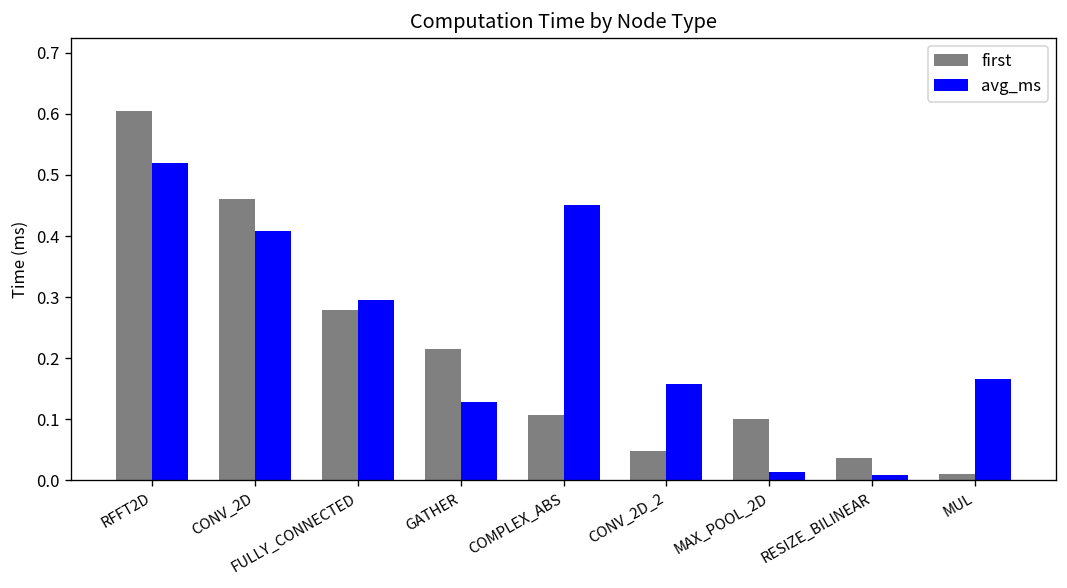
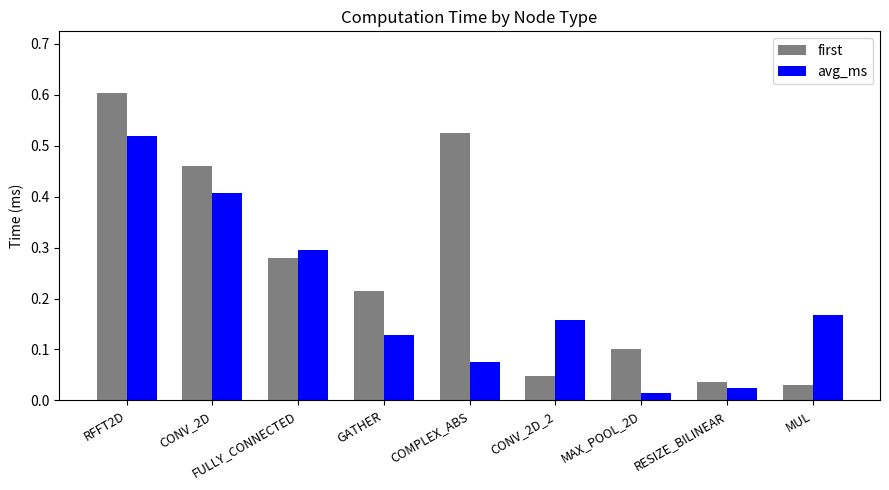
  {
    "first": {
      "RFFT2D": 0.60,
      "CONV_2D": 0.46,
      "FULLY_CONNECTED": 0.28,
      "GATHER": 0.22,
-     "COMPLEX_ABS": 0.11,
+     "COMPLEX_ABS": 0.53,
      "CONV_2D_2": 0.05,
      "MAX_POOL_2D": 0.10,
      "RESIZE_BILINEAR": 0.04,
-     "MUL": 0.01
+     "MUL": 0.03
    },
    "avg_ms": {
      "RFFT2D": 0.52,
      "CONV_2D": 0.41,
      "FULLY_CONNECTED": 0.30,
      "GATHER": 0.13,
-     "COMPLEX_ABS": 0.45,
+     "COMPLEX_ABS": 0.08,
      "CONV_2D_2": 0.16,
      "MAX_POOL_2D": 0.01,
-     "RESIZE_BILINEAR": 0.01,
+     "RESIZE_BILINEAR": 0.03,
      "MUL": 0.17
    }
  }
